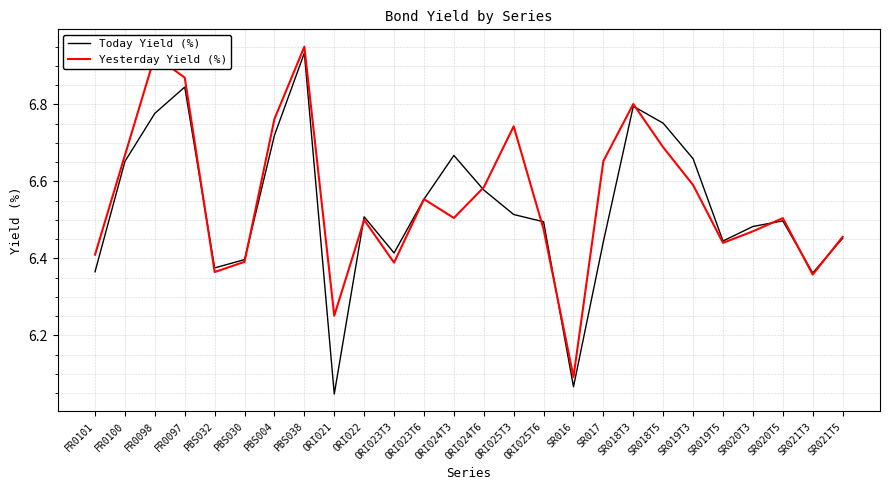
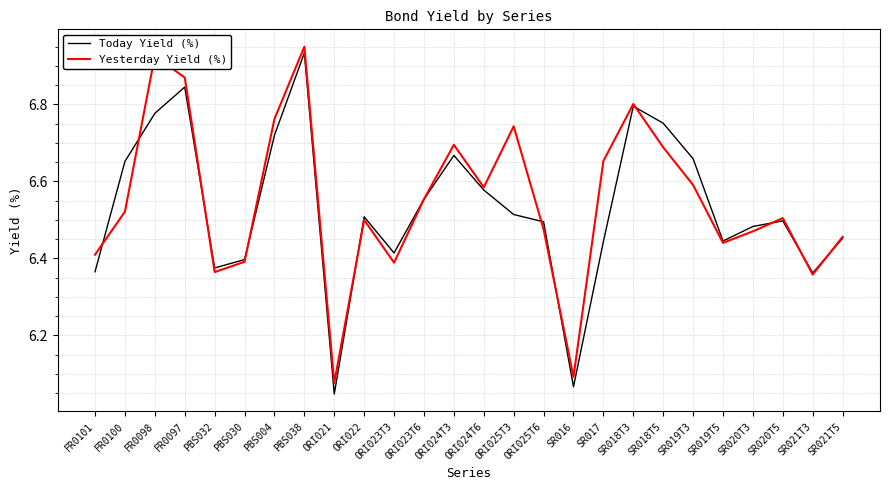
  {
    "Today Yield (%)": {
      "FR0101": 6.37,
      "FR0100": 6.65,
      "FR0098": 6.78,
      "FR0097": 6.84,
      "PBS032": 6.38,
      "PBS004": 6.72,
      "PBS038": 6.93,
      "ORI021": 6.05,
      "ORI022": 6.51,
      "ORI023T3": 6.41,
      "ORI024T3": 6.67,
      "ORI024T6": 6.58,
      "ORI025T3": 6.51,
      "ORI025T6": 6.50,
      "SR016": 6.07,
      "SR017": 6.44,
      "SR018T5": 6.75,
      "SR019T3": 6.66,
      "SR020T3": 6.48,
      "SR020T5": 6.50
    },
    "Yesterday Yield (%)": {
      "FR0101": 6.41,
-     "FR0100": 6.67,
+     "FR0100": 6.52,
      "FR0097": 6.87,
      "PBS032": 6.36,
      "PBS004": 6.76,
      "PBS038": 6.95,
-     "ORI021": 6.25,
+     "ORI021": 6.08,
      "ORI022": 6.50,
      "ORI023T3": 6.39,
-     "ORI024T3": 6.51,
+     "ORI024T3": 6.69,
      "ORI024T6": 6.58,
      "ORI025T3": 6.74,
      "ORI025T6": 6.48,
      "SR016": 6.09,
      "SR017": 6.65,
      "SR018T5": 6.69,
      "SR019T3": 6.59,
      "SR020T3": 6.47,
      "SR020T5": 6.50
    }
  }
